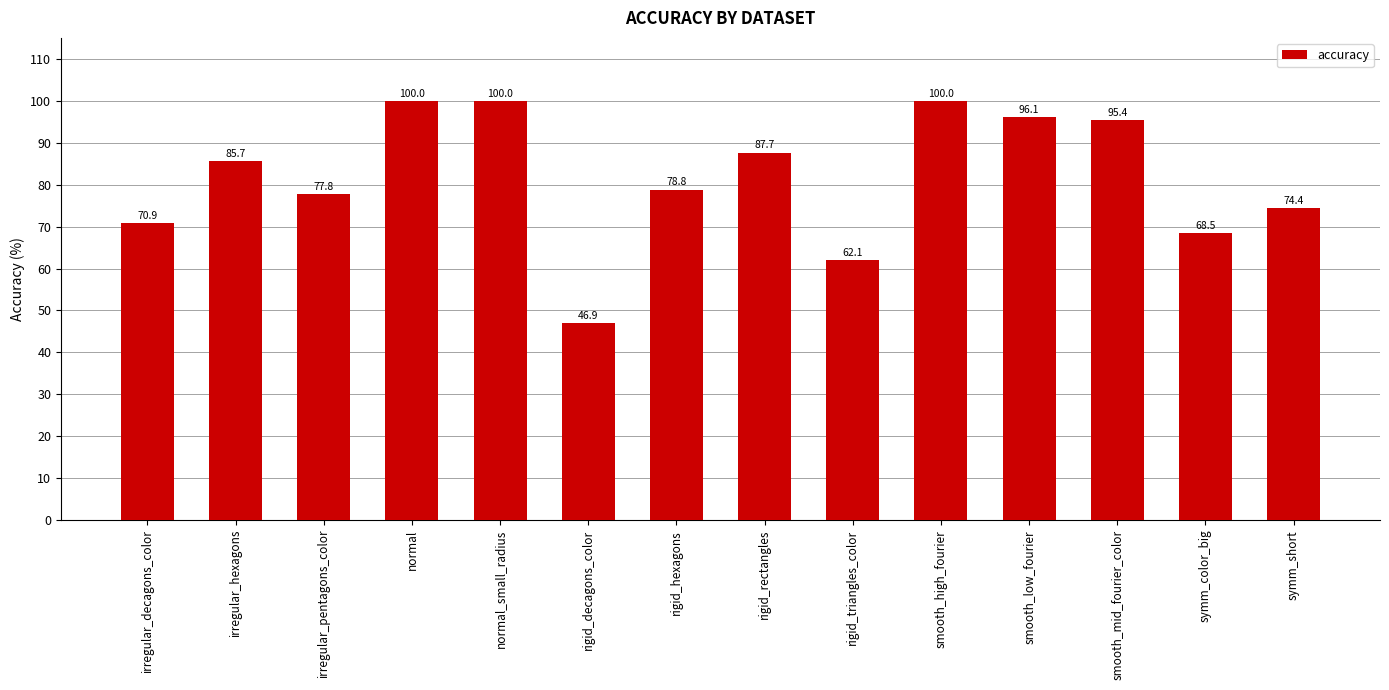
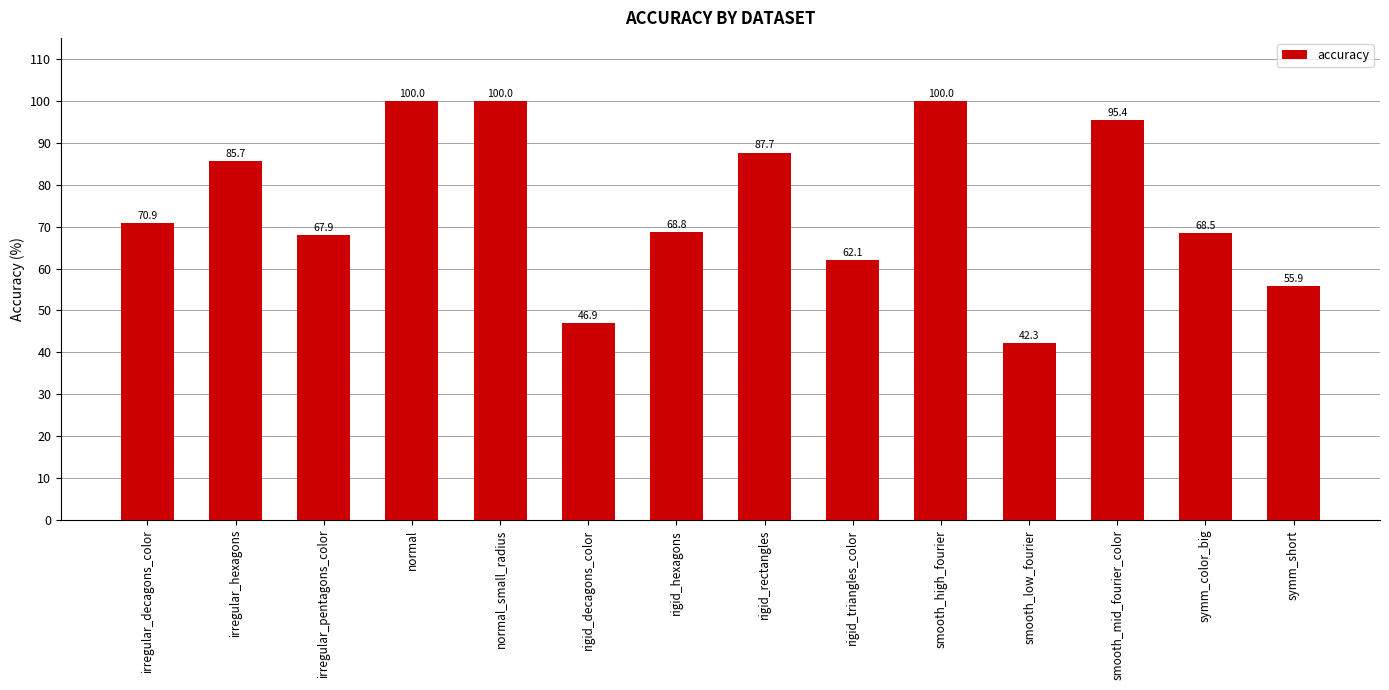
  {
    "irregular_decagons_color": 70.9,
    "irregular_hexagons": 85.7,
-   "irregular_pentagons_color": 77.8,
+   "irregular_pentagons_color": 67.9,
    "normal": 100.0,
    "normal_small_radius": 100.0,
    "rigid_decagons_color": 46.9,
-   "rigid_hexagons": 78.8,
+   "rigid_hexagons": 68.8,
    "rigid_rectangles": 87.7,
    "rigid_triangles_color": 62.1,
    "smooth_high_fourier": 100.0,
-   "smooth_low_fourier": 96.1,
+   "smooth_low_fourier": 42.3,
    "smooth_mid_fourier_color": 95.4,
    "symm_color_big": 68.5,
-   "symm_short": 74.4
+   "symm_short": 55.9
  }
